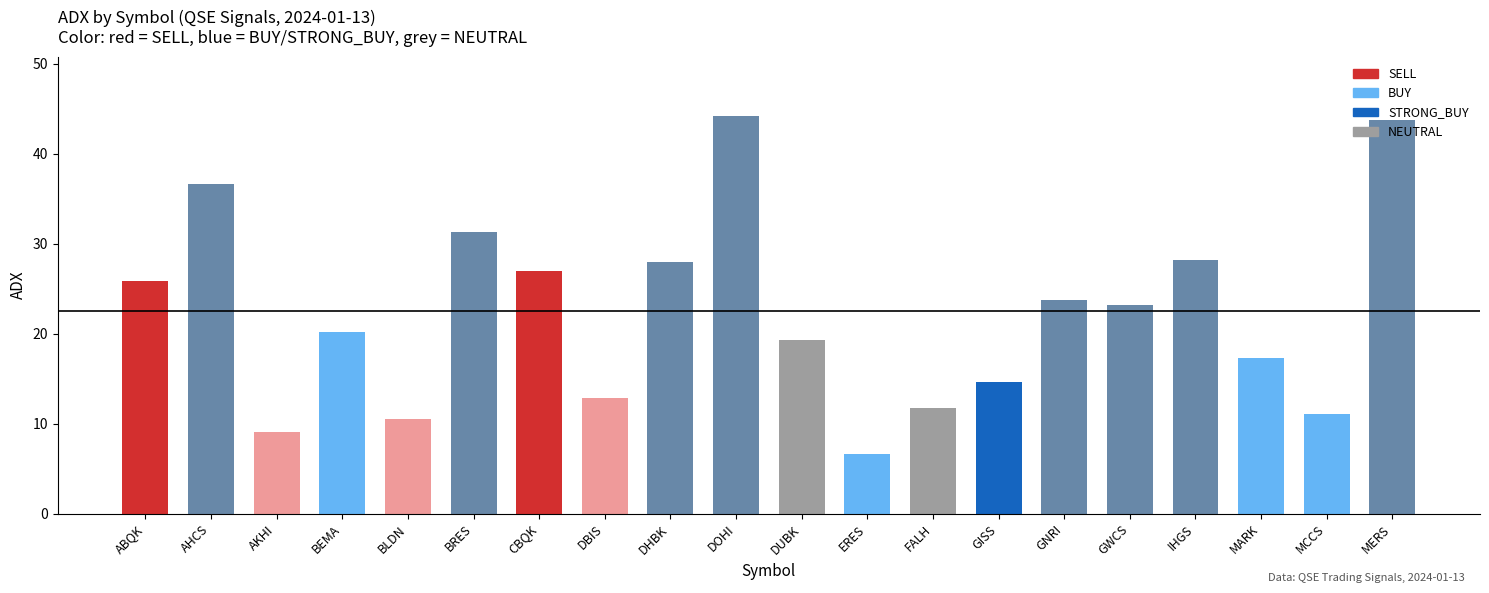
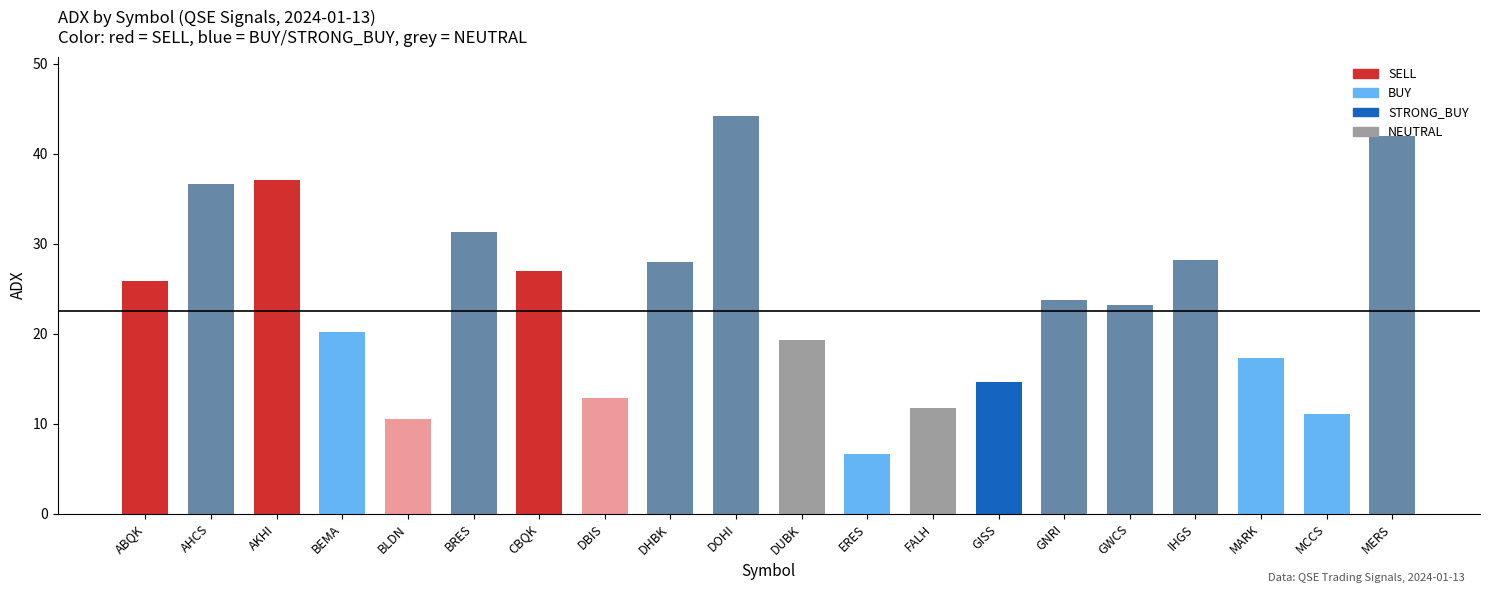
  {
    "ABQK": 26,
    "AHCS": 37,
-   "AKHI": 9,
+   "AKHI": 37,
    "BEMA": 20,
    "BLDN": 11,
    "BRES": 31,
    "CBQK": 27,
    "DBIS": 13,
    "DHBK": 28,
    "DOHI": 44,
    "DUBK": 19,
    "ERES": 7,
    "FALH": 12,
    "GISS": 15,
    "GNRI": 24,
    "GWCS": 23,
    "IHGS": 28,
    "MARK": 17,
    "MCCS": 11,
-   "MERS": 44
+   "MERS": 42
  }
